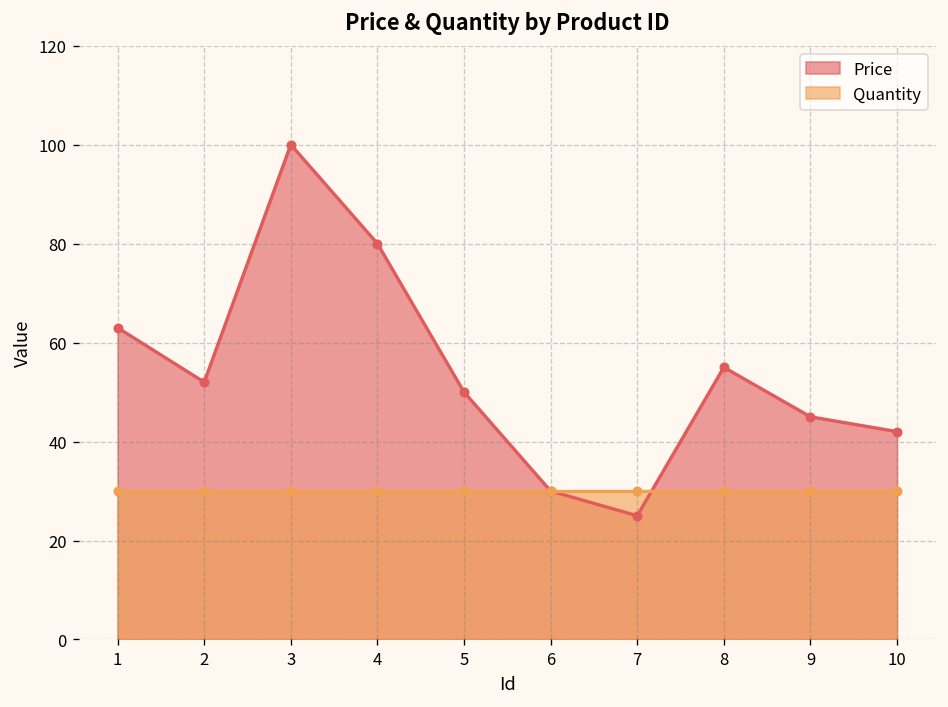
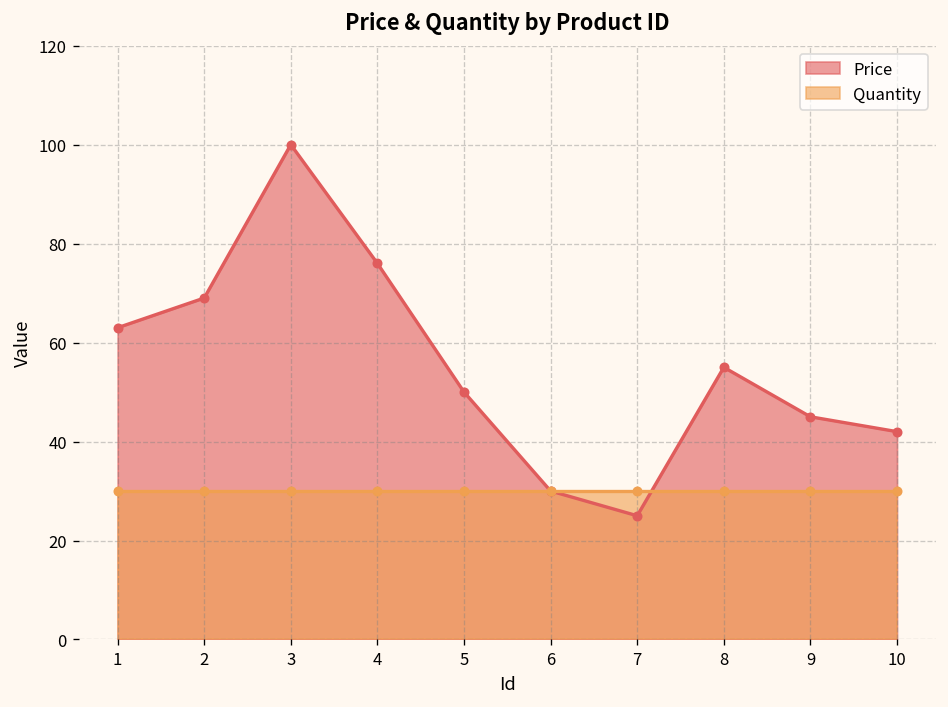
  {
    "Price": {
      "1": 63,
-     "2": 52,
+     "2": 69,
      "3": 100,
-     "4": 80,
+     "4": 76,
      "5": 50,
      "7": 25,
      "8": 55,
      "9": 45,
      "10": 42
    },
    "Quantity": {
      "1": 30,
      "2": 30,
      "3": 30,
      "4": 30,
      "5": 30,
      "7": 30,
      "8": 30,
      "9": 30,
      "10": 30
    }
  }
